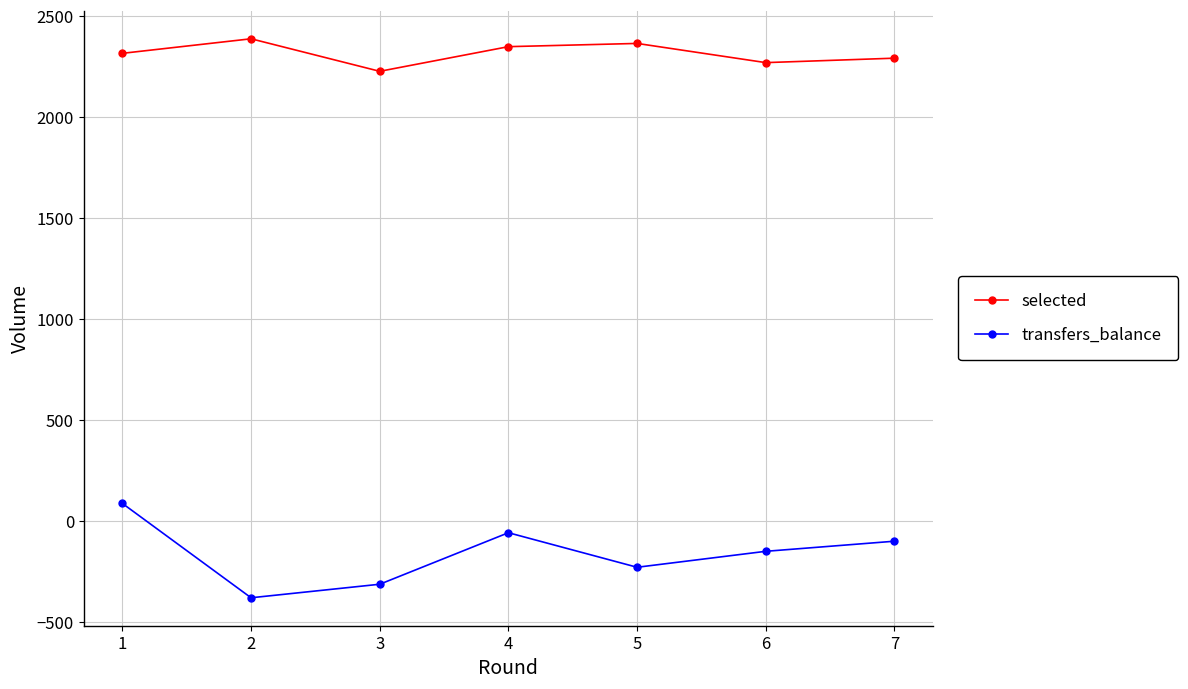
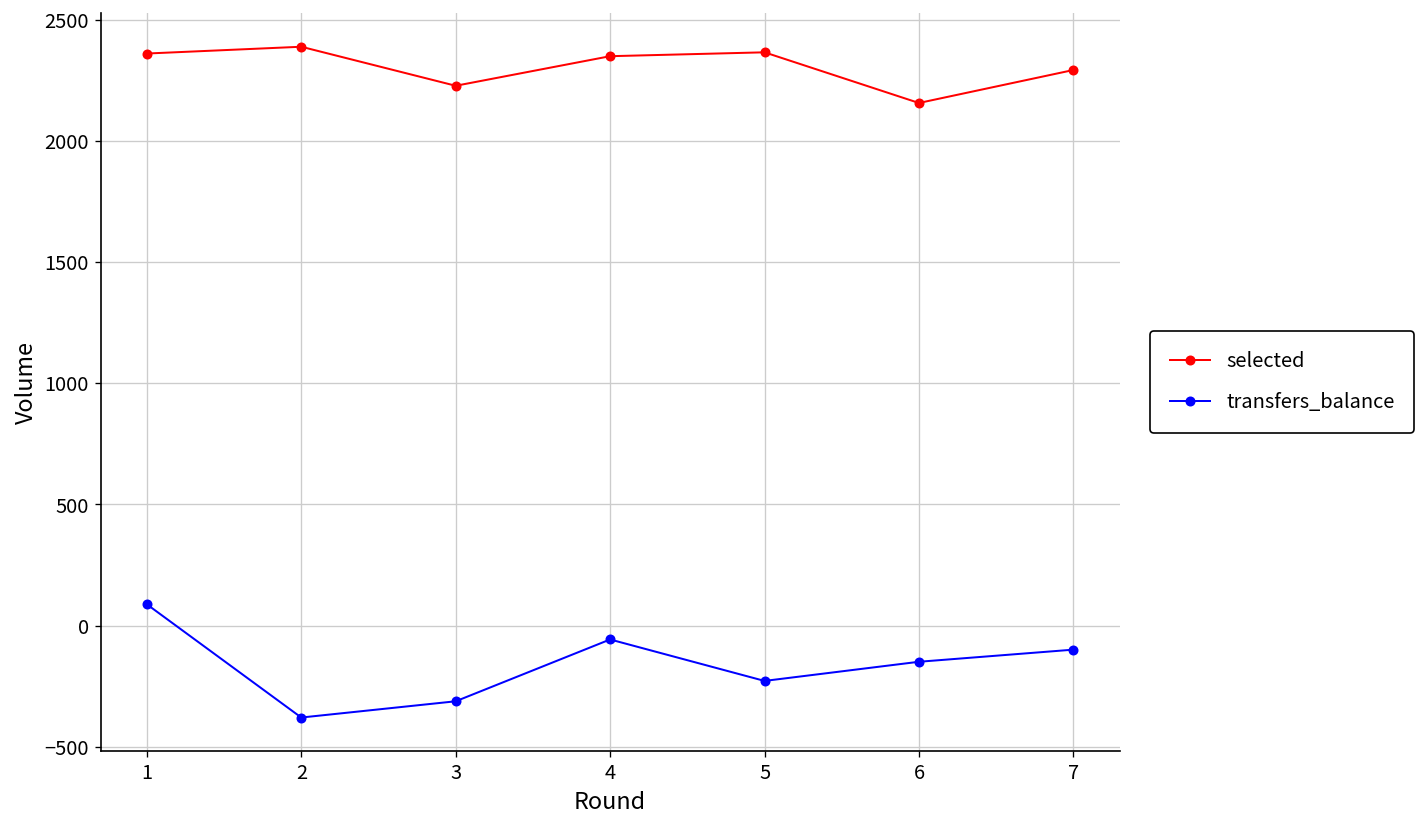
  {
    "selected": {
-     "1": 2320,
+     "1": 2360,
      "2": 2390,
      "3": 2230,
      "4": 2350,
      "5": 2370,
-     "6": 2270,
+     "6": 2160,
      "7": 2290
    },
    "transfers_balance": {
      "1": 90,
      "2": -380,
      "3": -310,
      "4": -60,
      "5": -230,
      "6": -150,
      "7": -100
    }
  }
